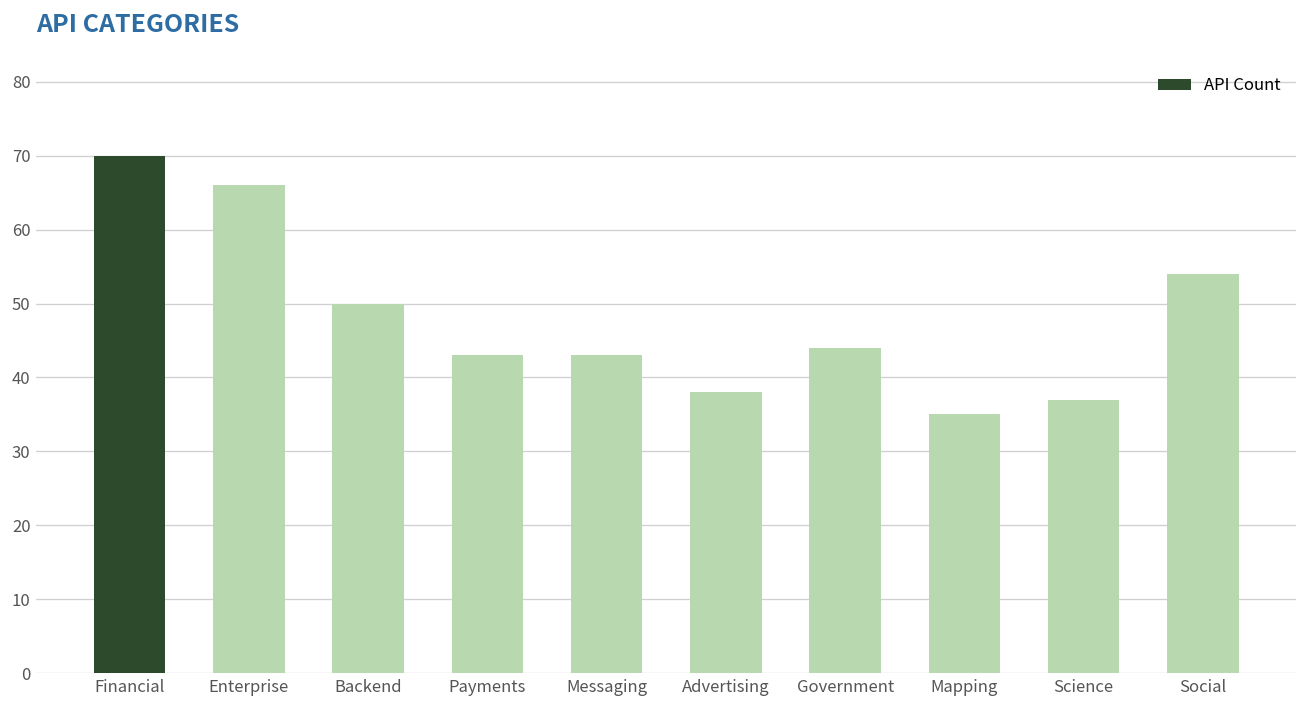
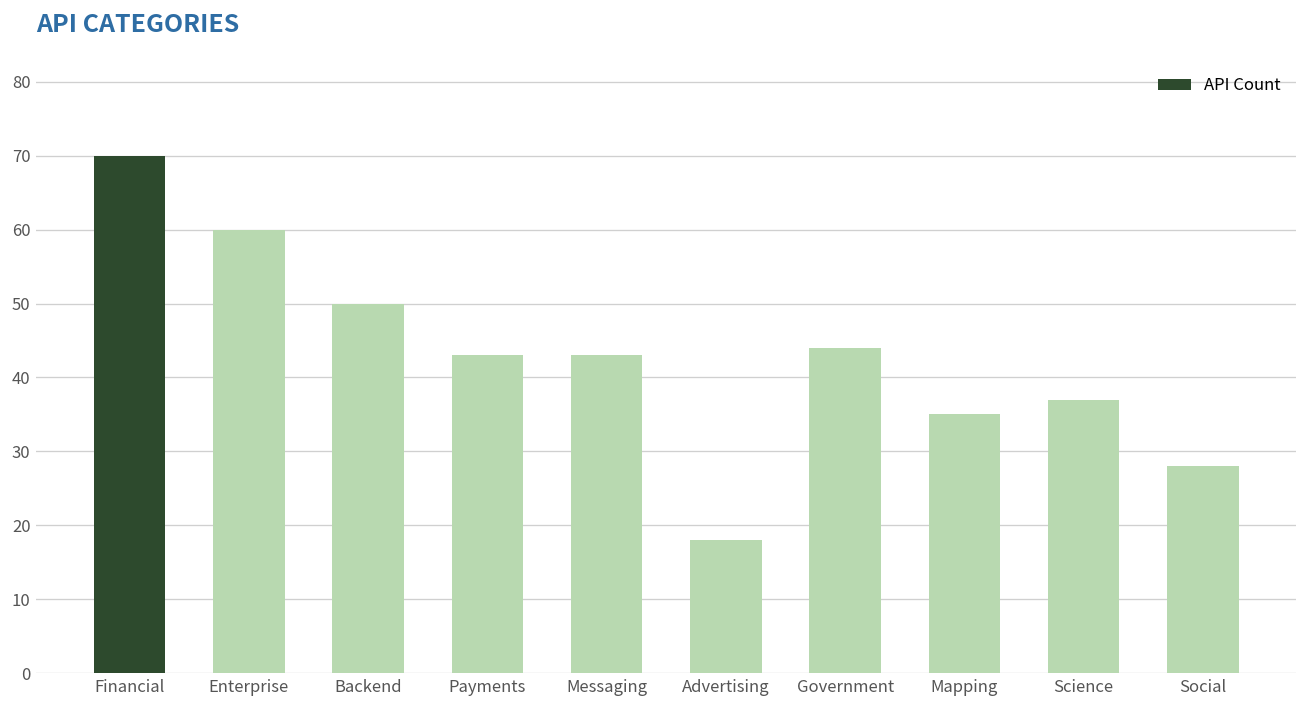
  {
    "Financial": 70,
-   "Enterprise": 66,
+   "Enterprise": 60,
    "Backend": 50,
    "Payments": 43,
    "Messaging": 43,
-   "Advertising": 38,
+   "Advertising": 18,
    "Government": 44,
    "Mapping": 35,
    "Science": 37,
-   "Social": 54
+   "Social": 28
  }
